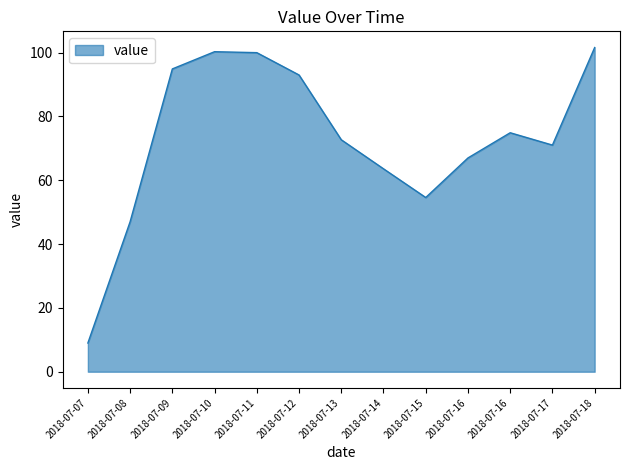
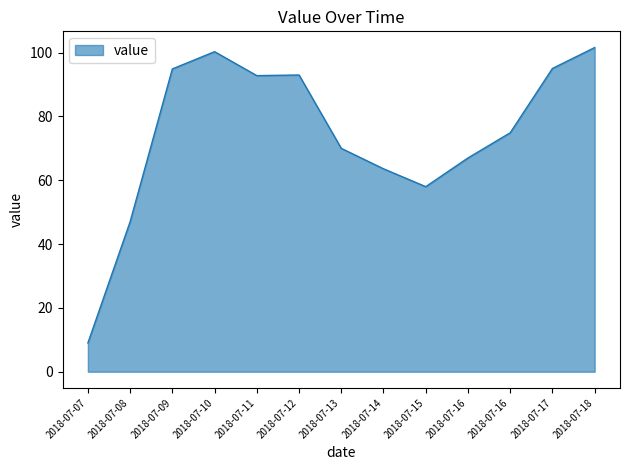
  {
    "2018-07-07": 9,
    "2018-07-08": 47,
    "2018-07-09": 95,
    "2018-07-10": 100,
-   "2018-07-11": 100,
+   "2018-07-11": 93,
    "2018-07-12": 93,
-   "2018-07-13": 73,
+   "2018-07-13": 70,
    "2018-07-14": 64,
-   "2018-07-15": 55,
-   "2018-07-17": 71,
+   "2018-07-15": 58,
+   "2018-07-17": 95,
    "2018-07-18": 102
  }
